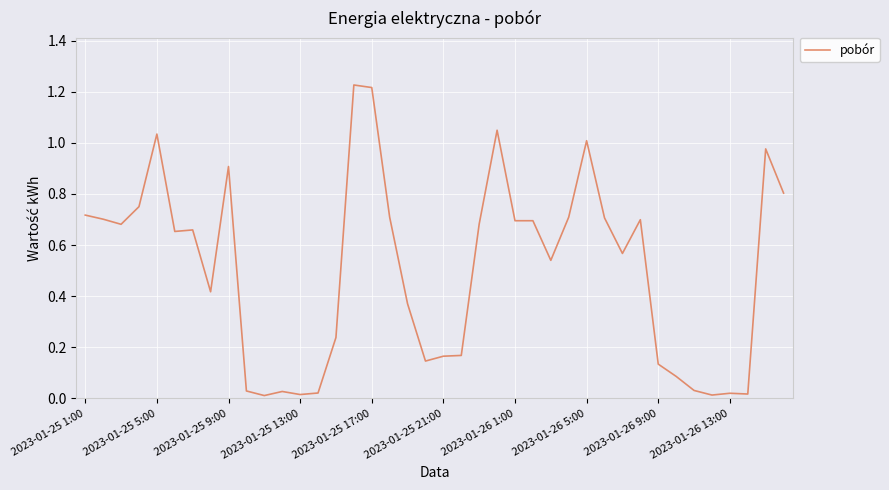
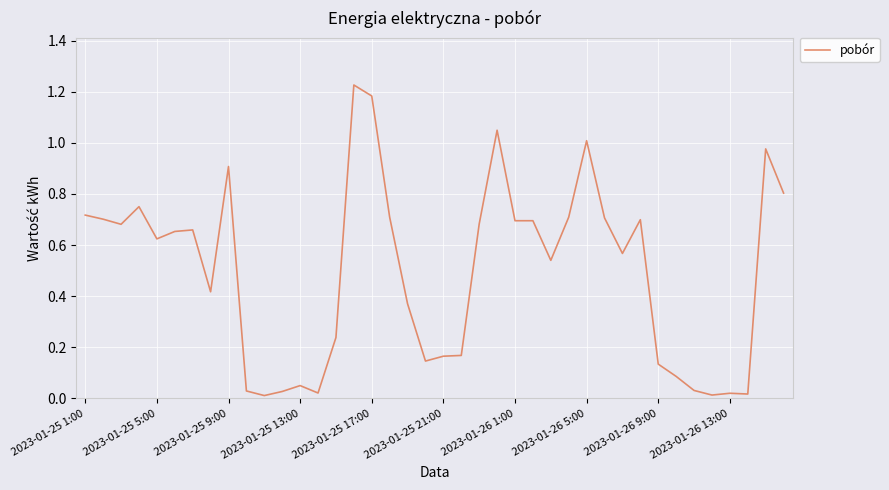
  {
    "2023-01-25 1:00": 0.72,
-   "2023-01-25 5:00": 1.03,
+   "2023-01-25 5:00": 0.62,
    "2023-01-25 9:00": 0.91,
-   "2023-01-25 13:00": 0.02,
-   "2023-01-25 17:00": 1.22,
+   "2023-01-25 13:00": 0.05,
+   "2023-01-25 17:00": 1.18,
    "2023-01-25 21:00": 0.17,
    "2023-01-26 1:00": 0.70,
    "2023-01-26 5:00": 1.01,
    "2023-01-26 9:00": 0.13,
    "2023-01-26 13:00": 0.02
  }
